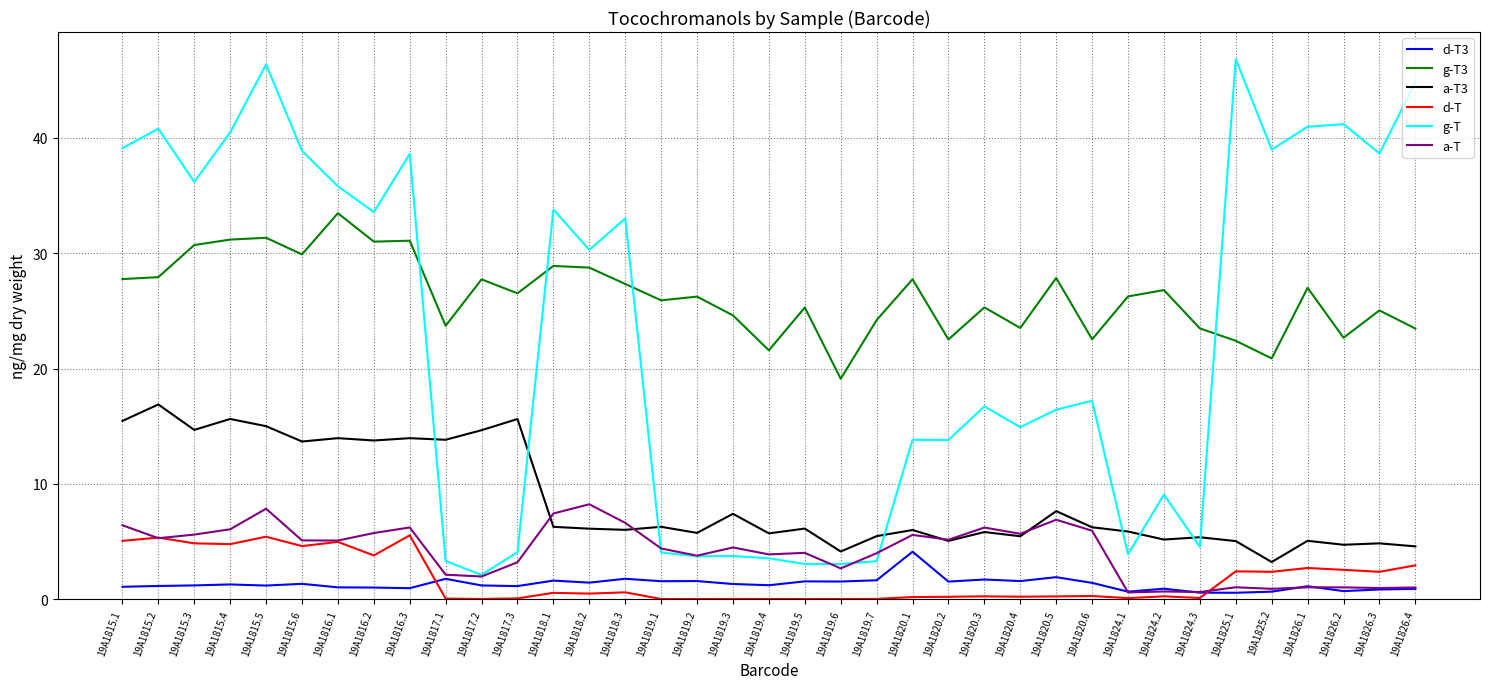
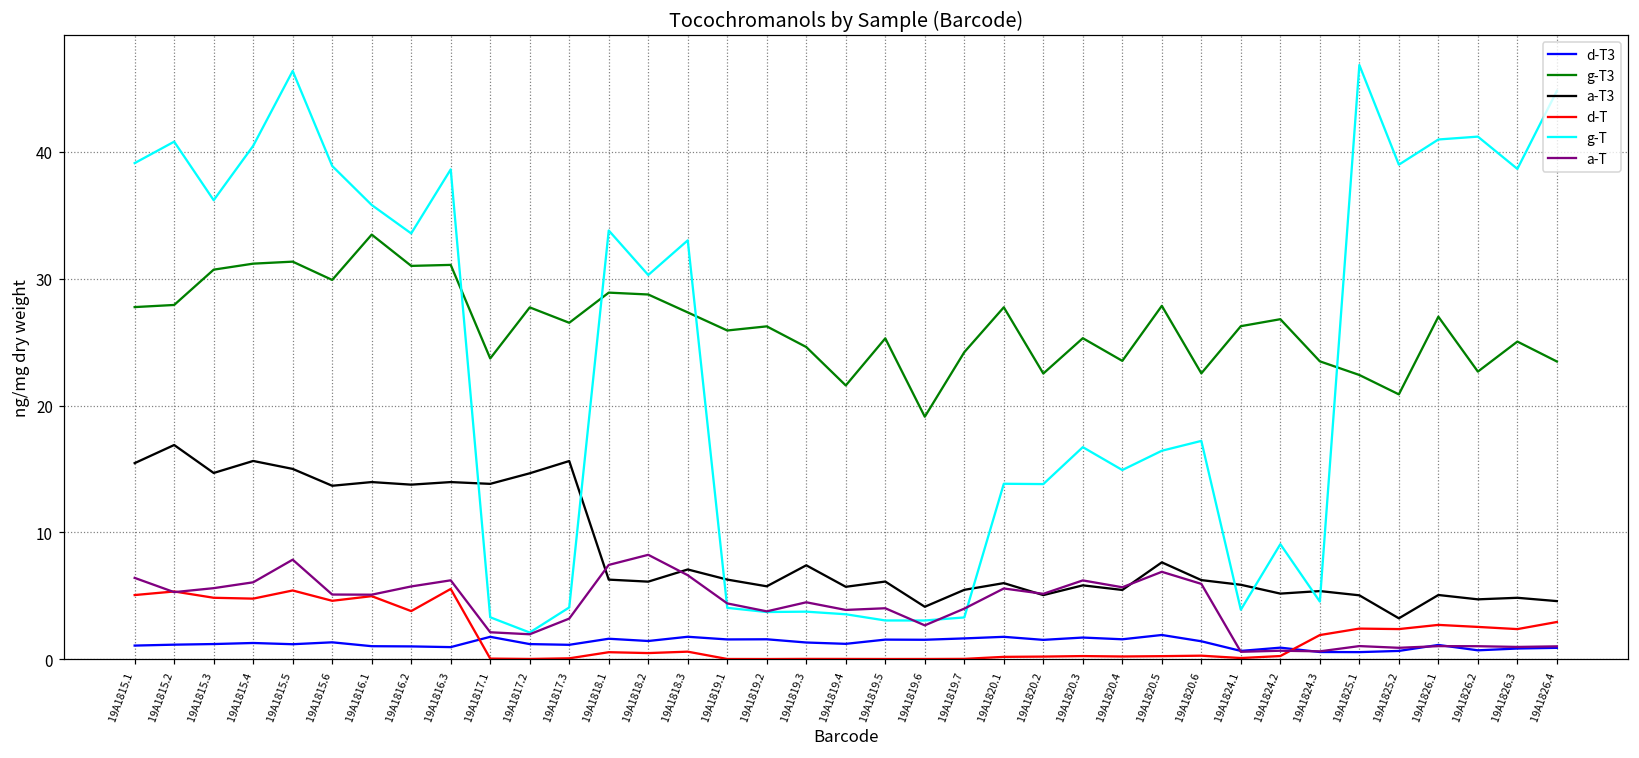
  {
    "d-T3": {
      "19A1815.1": 1.1,
      "19A1815.2": 1.1,
      "19A1815.3": 1.2,
      "19A1815.4": 1.3,
      "19A1815.5": 1.2,
      "19A1815.6": 1.3,
      "19A1816.1": 1.0,
      "19A1816.2": 1.0,
      "19A1816.3": 0.9,
      "19A1817.1": 1.8,
      "19A1817.2": 1.2,
      "19A1817.3": 1.1,
      "19A1818.1": 1.6,
      "19A1818.2": 1.4,
      "19A1818.3": 1.8,
      "19A1819.1": 1.6,
      "19A1819.2": 1.6,
      "19A1819.3": 1.3,
      "19A1819.4": 1.2,
      "19A1819.5": 1.5,
      "19A1819.6": 1.5,
      "19A1819.7": 1.6,
-     "19A1820.1": 4.1,
+     "19A1820.1": 1.8,
      "19A1820.2": 1.5,
      "19A1820.3": 1.7,
      "19A1820.4": 1.6,
      "19A1820.5": 1.9,
      "19A1820.6": 1.4,
      "19A1824.2": 0.9,
      "19A1825.1": 0.6,
      "19A1825.2": 0.6,
      "19A1826.2": 0.7
    },
    "g-T3": {
      "19A1815.1": 27.8,
      "19A1815.2": 27.9,
      "19A1815.3": 30.7,
      "19A1815.4": 31.2,
      "19A1815.5": 31.3,
      "19A1815.6": 29.9,
      "19A1816.1": 33.5,
      "19A1816.2": 31.0,
      "19A1816.3": 31.1,
      "19A1817.1": 23.7,
      "19A1817.2": 27.7,
      "19A1817.3": 26.5,
      "19A1818.1": 28.9,
      "19A1818.2": 28.8,
      "19A1818.3": 27.3,
      "19A1819.1": 25.9,
      "19A1819.2": 26.2,
      "19A1819.3": 24.6,
      "19A1819.4": 21.6,
      "19A1819.5": 25.3,
      "19A1819.6": 19.1,
      "19A1819.7": 24.2,
      "19A1820.1": 27.7,
      "19A1820.2": 22.5,
      "19A1820.3": 25.3,
      "19A1820.4": 23.5,
      "19A1820.5": 27.9,
      "19A1820.6": 22.5,
      "19A1824.1": 26.3,
      "19A1824.2": 26.8,
      "19A1824.3": 23.5,
      "19A1825.1": 22.4,
      "19A1825.2": 20.9,
      "19A1826.1": 27.0,
      "19A1826.2": 22.7,
      "19A1826.3": 25.0,
      "19A1826.4": 23.5
    },
    "a-T3": {
      "19A1815.1": 15.5,
      "19A1815.2": 16.9,
      "19A1815.3": 14.7,
      "19A1815.4": 15.6,
      "19A1815.5": 15.0,
      "19A1815.6": 13.7,
      "19A1816.1": 14.0,
      "19A1816.2": 13.8,
      "19A1816.3": 14.0,
      "19A1817.1": 13.8,
      "19A1817.2": 14.7,
      "19A1817.3": 15.6,
      "19A1818.1": 6.3,
      "19A1818.2": 6.1,
-     "19A1818.3": 6.0,
+     "19A1818.3": 7.1,
      "19A1819.1": 6.3,
      "19A1819.2": 5.7,
      "19A1819.3": 7.4,
      "19A1819.4": 5.7,
      "19A1819.5": 6.1,
      "19A1819.6": 4.1,
      "19A1819.7": 5.5,
      "19A1820.1": 6.0,
      "19A1820.3": 5.8,
      "19A1820.5": 7.6,
      "19A1820.6": 6.2,
      "19A1824.1": 5.9,
      "19A1824.2": 5.2,
      "19A1824.3": 5.4,
      "19A1825.1": 5.0,
      "19A1825.2": 3.2,
      "19A1826.1": 5.1,
      "19A1826.2": 4.7,
      "19A1826.3": 4.8,
      "19A1826.4": 4.6
    },
    "d-T": {
      "19A1815.1": 5.1,
      "19A1815.3": 4.8,
      "19A1815.4": 4.8,
      "19A1815.5": 5.4,
      "19A1815.6": 4.6,
      "19A1816.2": 3.8,
      "19A1816.3": 5.5,
      "19A1817.1": 0.0,
      "19A1817.2": 0.0,
      "19A1817.3": 0.1,
      "19A1818.1": 0.5,
      "19A1818.2": 0.5,
      "19A1818.3": 0.6,
      "19A1819.1": 0.0,
      "19A1819.2": 0.0,
      "19A1819.3": 0.0,
      "19A1819.4": 0.0,
      "19A1819.5": 0.0,
      "19A1819.6": 0.0,
      "19A1819.7": 0.0,
      "19A1820.1": 0.2,
      "19A1820.2": 0.2,
      "19A1820.3": 0.2,
      "19A1820.4": 0.2,
      "19A1820.5": 0.2,
      "19A1820.6": 0.3,
      "19A1824.1": 0.1,
      "19A1824.2": 0.2,
-     "19A1824.3": 0.1,
+     "19A1824.3": 1.9,
      "19A1825.1": 2.4,
      "19A1825.2": 2.4,
      "19A1826.1": 2.7,
      "19A1826.2": 2.5,
      "19A1826.3": 2.4,
      "19A1826.4": 2.9
    },
    "g-T": {
      "19A1815.1": 39.1,
      "19A1815.2": 40.8,
      "19A1815.3": 36.2,
      "19A1815.4": 40.5,
      "19A1815.5": 46.4,
      "19A1815.6": 38.9,
      "19A1816.1": 35.8,
      "19A1816.2": 33.6,
      "19A1816.3": 38.6,
      "19A1817.1": 3.3,
      "19A1817.3": 4.1,
      "19A1818.1": 33.8,
      "19A1818.2": 30.3,
      "19A1818.3": 33.0,
      "19A1819.1": 4.0,
      "19A1819.3": 3.7,
      "19A1819.4": 3.5,
      "19A1819.5": 3.1,
      "19A1819.6": 3.0,
      "19A1819.7": 3.3,
      "19A1820.1": 13.8,
      "19A1820.2": 13.8,
      "19A1820.3": 16.7,
      "19A1820.4": 14.9,
      "19A1820.5": 16.4,
      "19A1820.6": 17.2,
      "19A1824.1": 3.9,
      "19A1824.2": 9.1,
      "19A1824.3": 4.5,
      "19A1825.1": 46.9,
      "19A1825.2": 39.0,
      "19A1826.1": 41.0,
      "19A1826.2": 41.2,
      "19A1826.3": 38.7
    },
    "a-T": {
      "19A1815.1": 6.4,
      "19A1815.3": 5.6,
      "19A1815.4": 6.1,
      "19A1815.5": 7.8,
      "19A1815.6": 5.1,
      "19A1816.2": 5.7,
      "19A1816.3": 6.2,
      "19A1817.1": 2.1,
      "19A1817.3": 3.2,
      "19A1818.1": 7.4,
      "19A1818.2": 8.2,
      "19A1818.3": 6.6,
      "19A1819.1": 4.4,
      "19A1819.3": 4.5,
      "19A1819.4": 3.9,
      "19A1819.5": 4.0,
      "19A1819.6": 2.7,
      "19A1819.7": 4.0,
      "19A1820.1": 5.6,
      "19A1820.3": 6.2,
      "19A1820.5": 6.9,
      "19A1820.6": 5.9,
      "19A1824.2": 0.7,
      "19A1825.1": 1.0,
      "19A1825.2": 0.9,
      "19A1826.2": 1.0
    }
  }
